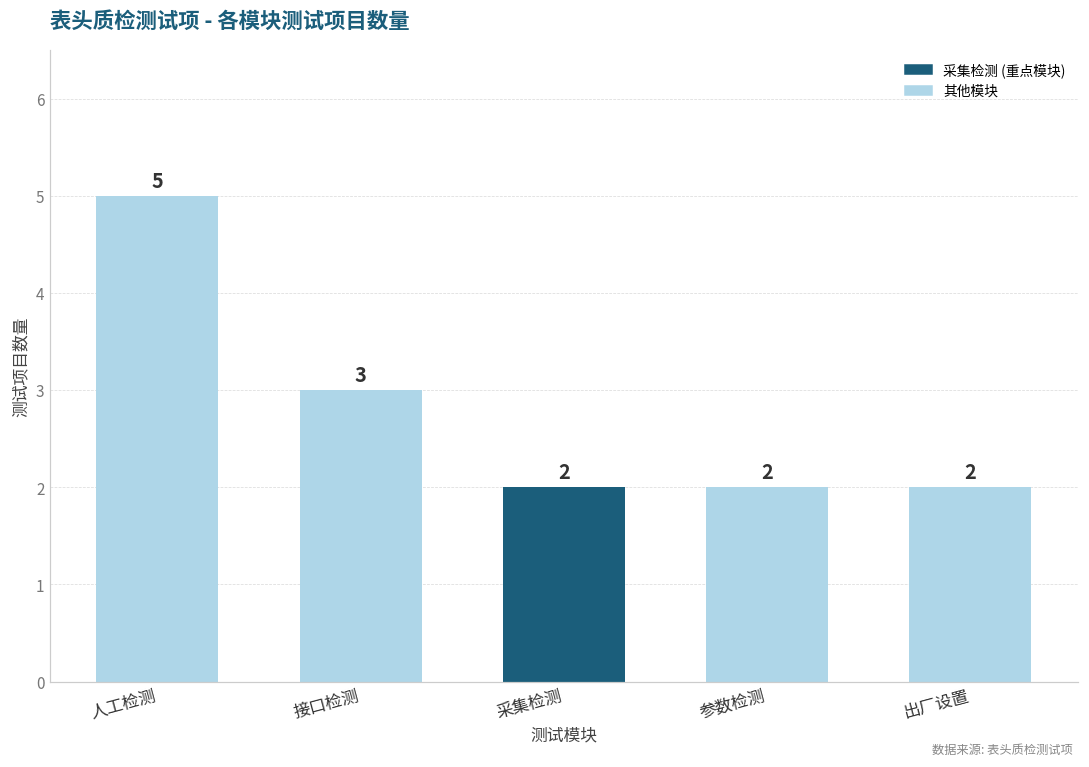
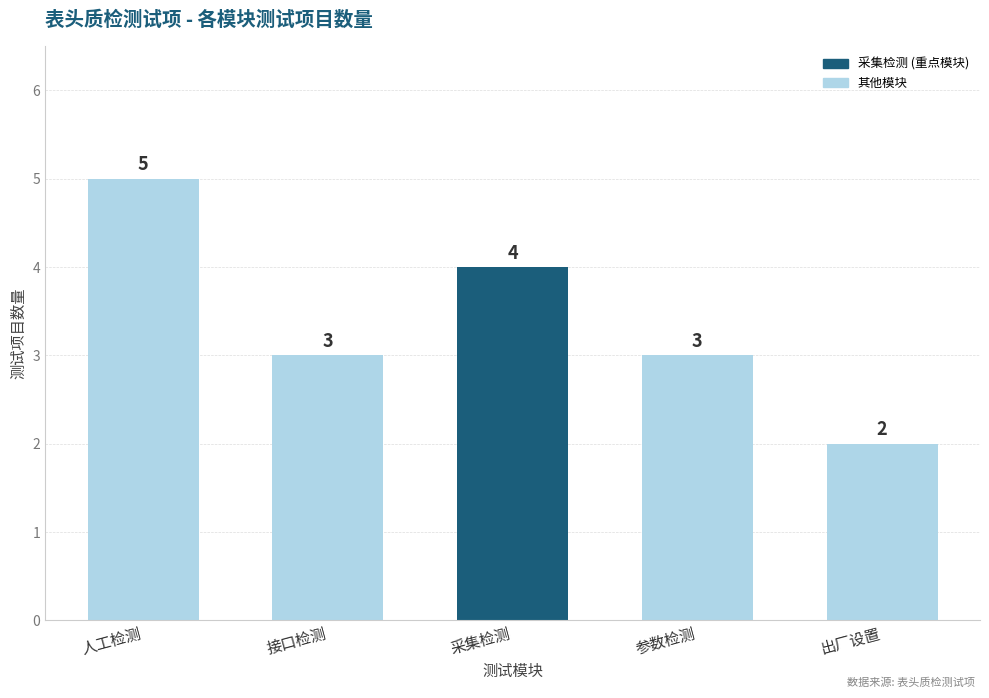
  {
    "人工检测": 5,
    "接口检测": 3,
-   "采集检测": 2,
-   "参数检测": 2,
+   "采集检测": 4,
+   "参数检测": 3,
    "出厂设置": 2
  }
